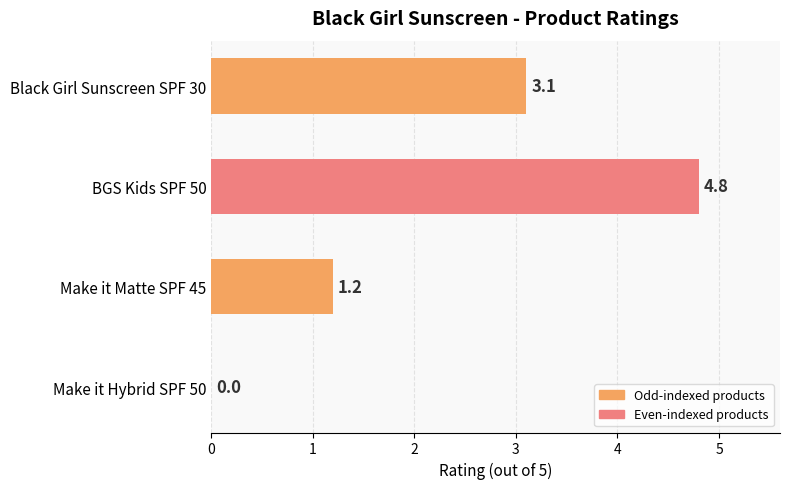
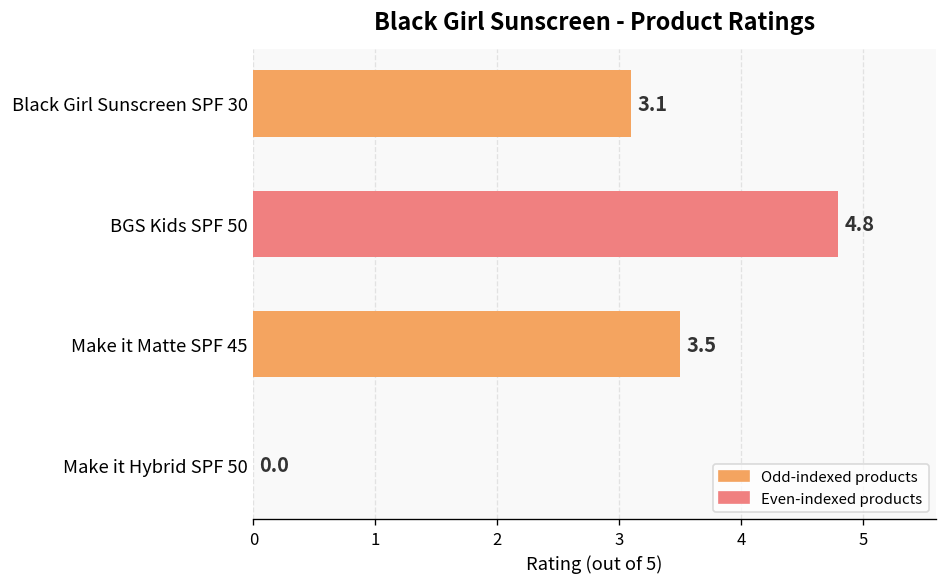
  {
    "Black Girl Sunscreen SPF 30": 3.1,
    "BGS Kids SPF 50": 4.8,
-   "Make it Matte SPF 45": 1.2,
+   "Make it Matte SPF 45": 3.5,
    "Make it Hybrid SPF 50": 0.0
  }
